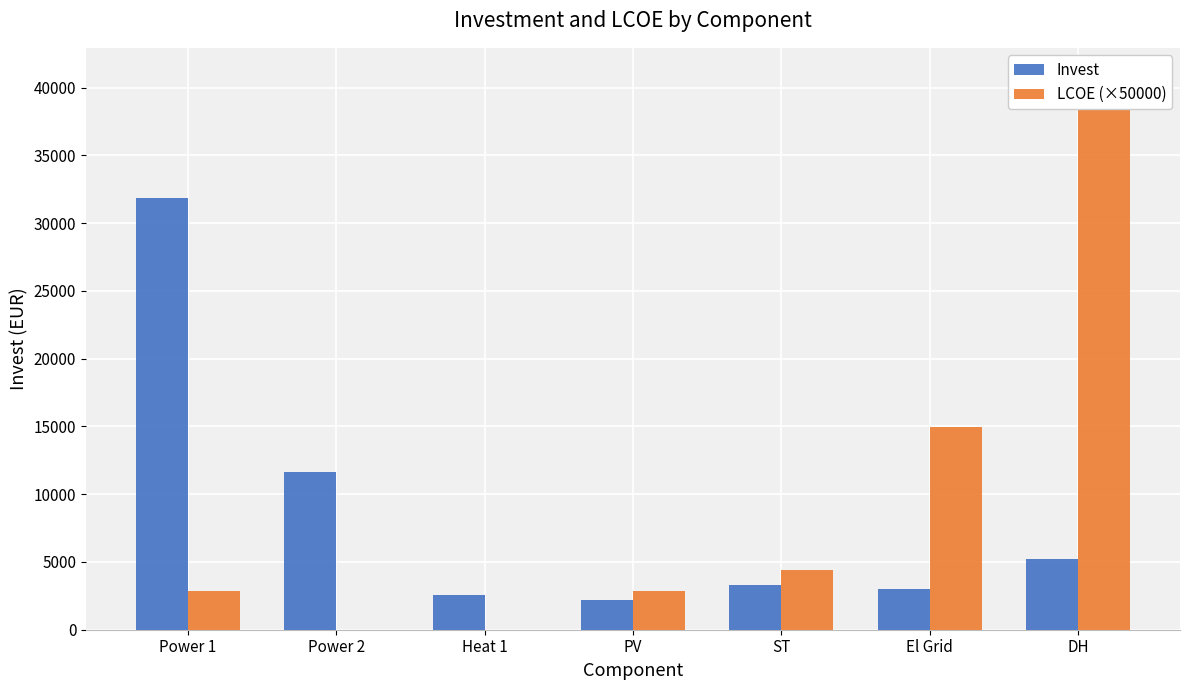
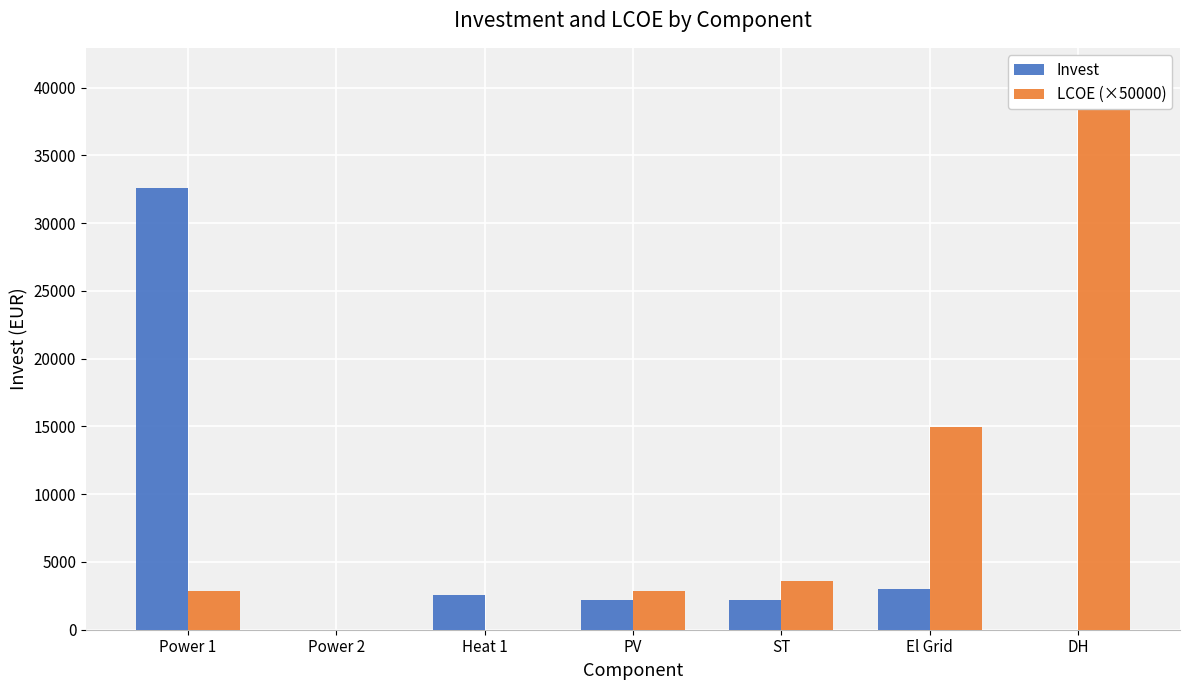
  {
    "Invest": {
-     "Power 1": 31900,
-     "Power 2": 11600,
+     "Power 1": 32600,
+     "Power 2": 0,
      "Heat 1": 2500,
      "PV": 2200,
-     "ST": 3300,
+     "ST": 2200,
      "El Grid": 3000,
-     "DH": 5200
+     "DH": 0
    },
    "LCOE (×50000)": {
      "Power 1": 2900,
      "Power 2": 0,
      "Heat 1": 0,
      "PV": 2800,
-     "ST": 4400,
+     "ST": 3600,
      "El Grid": 15000
    }
  }
